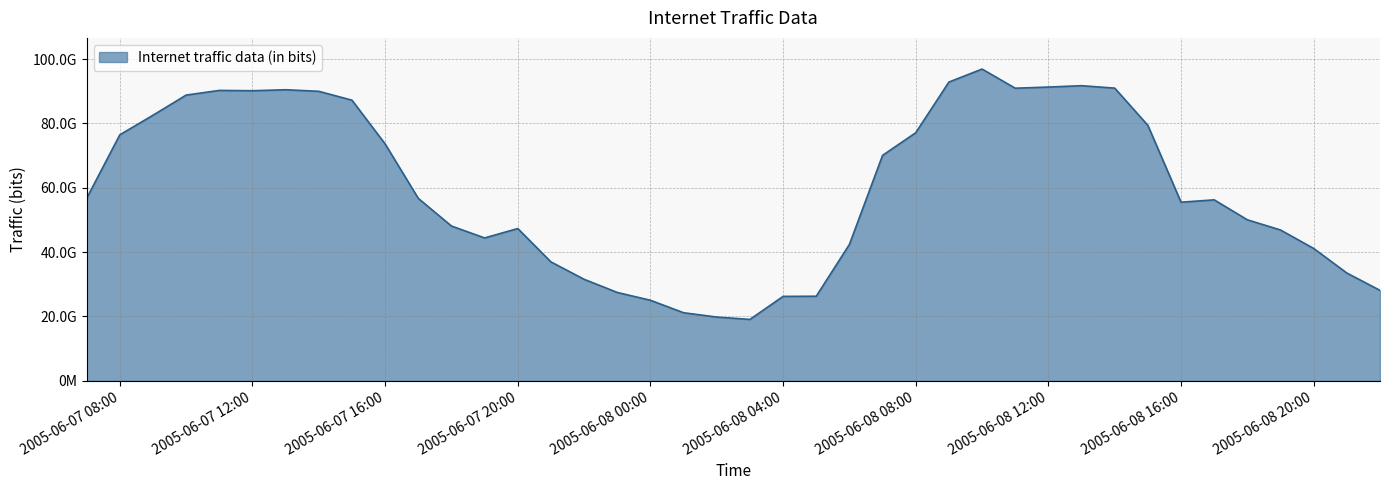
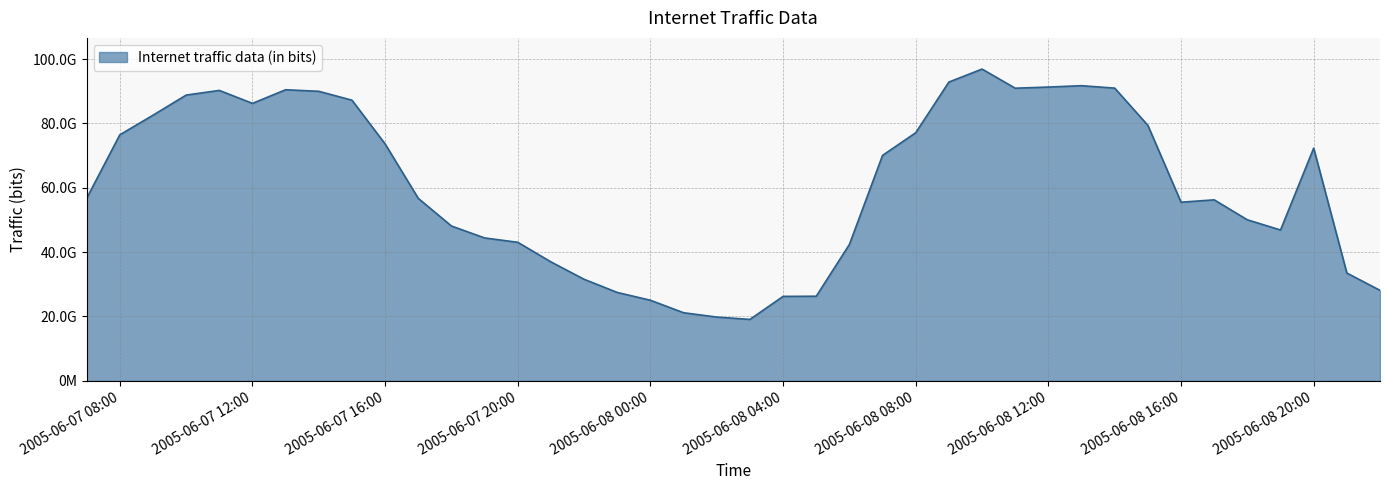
  {
    "2005-06-07 08:00": 76000000000,
-   "2005-06-07 12:00": 90000000000,
+   "2005-06-07 12:00": 86000000000,
    "2005-06-07 16:00": 74000000000,
-   "2005-06-07 20:00": 47000000000,
+   "2005-06-07 20:00": 43000000000,
    "2005-06-08 00:00": 25000000000,
    "2005-06-08 04:00": 26000000000,
    "2005-06-08 08:00": 77000000000,
    "2005-06-08 12:00": 91000000000,
    "2005-06-08 16:00": 56000000000,
-   "2005-06-08 20:00": 41000000000
+   "2005-06-08 20:00": 72000000000
  }
